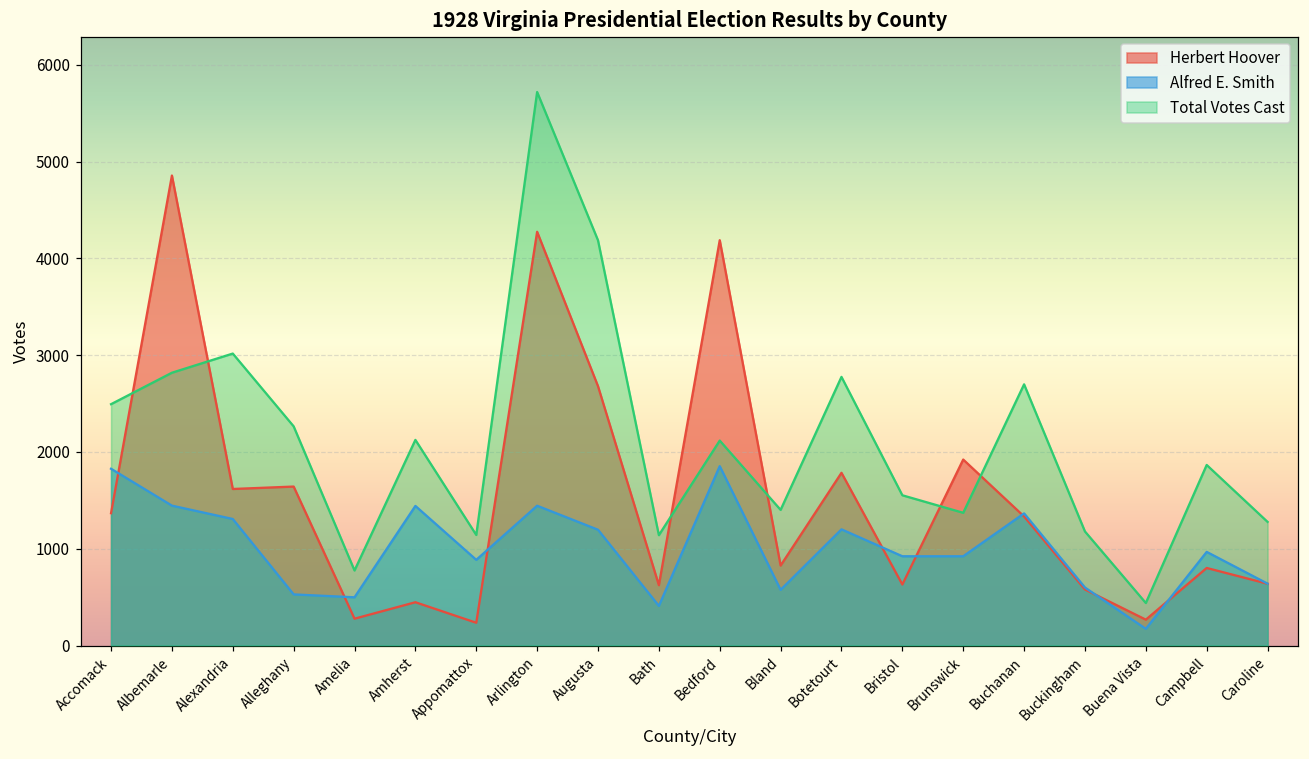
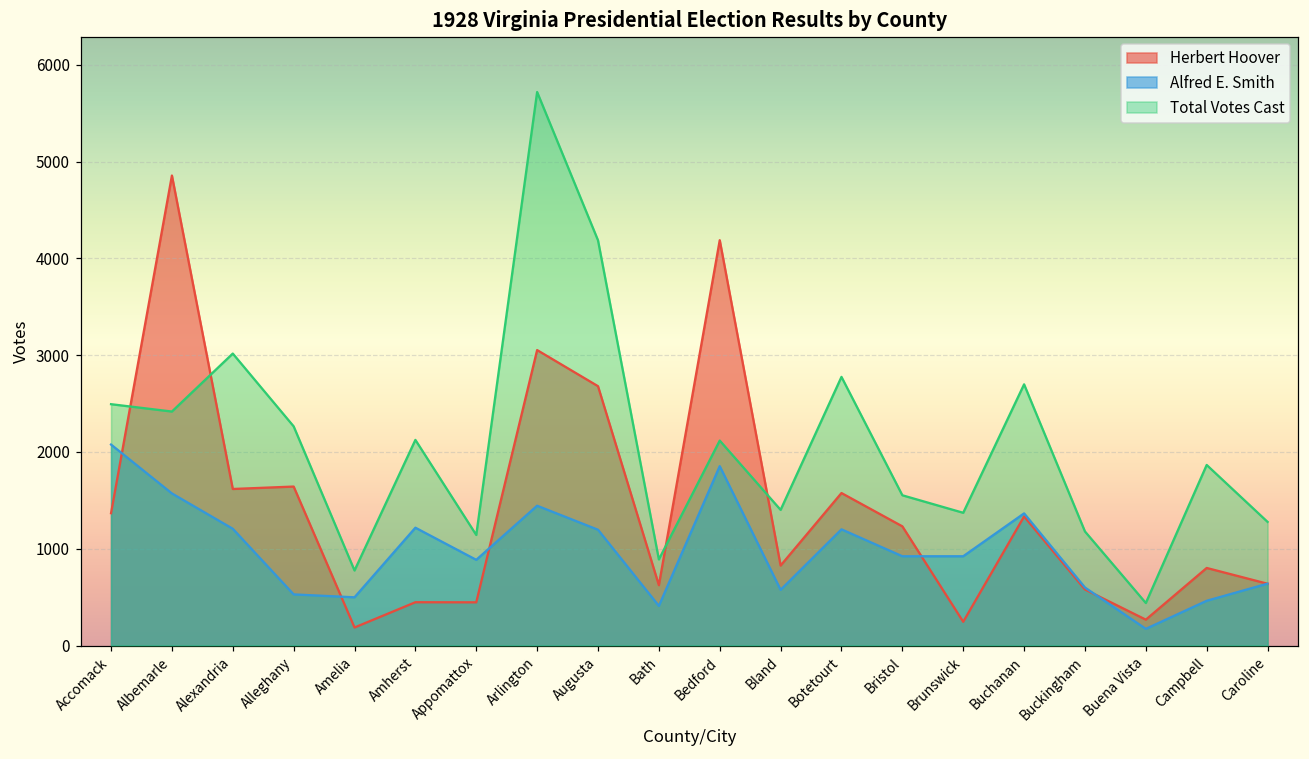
  {
    "Herbert Hoover": {
      "Accomack": 1400,
      "Albemarle": 4900,
      "Alexandria": 1600,
      "Alleghany": 1600,
-     "Amelia": 300,
+     "Amelia": 200,
      "Amherst": 400,
-     "Appomattox": 200,
-     "Arlington": 4300,
+     "Appomattox": 400,
+     "Arlington": 3100,
      "Augusta": 2700,
      "Bath": 600,
      "Bedford": 4200,
      "Bland": 800,
-     "Botetourt": 1800,
-     "Bristol": 600,
-     "Brunswick": 1900,
+     "Botetourt": 1600,
+     "Bristol": 1200,
+     "Brunswick": 200,
      "Buchanan": 1300,
      "Buena Vista": 300,
      "Campbell": 800
    },
    "Alfred E. Smith": {
-     "Accomack": 1800,
-     "Albemarle": 1400,
-     "Alexandria": 1300,
+     "Accomack": 2100,
+     "Albemarle": 1600,
+     "Alexandria": 1200,
      "Alleghany": 500,
      "Amelia": 500,
-     "Amherst": 1400,
+     "Amherst": 1200,
      "Appomattox": 900,
      "Arlington": 1400,
      "Augusta": 1200,
      "Bath": 400,
      "Bedford": 1900,
      "Bland": 600,
      "Botetourt": 1200,
      "Bristol": 900,
      "Brunswick": 900,
      "Buchanan": 1400,
      "Buena Vista": 200,
-     "Campbell": 1000
+     "Campbell": 500
    },
    "Total Votes Cast": {
      "Accomack": 2500,
-     "Albemarle": 2800,
+     "Albemarle": 2400,
      "Alexandria": 3000,
      "Alleghany": 2300,
      "Amelia": 800,
      "Amherst": 2100,
      "Appomattox": 1100,
      "Arlington": 5700,
      "Augusta": 4200,
-     "Bath": 1100,
+     "Bath": 900,
      "Bedford": 2100,
      "Bland": 1400,
      "Botetourt": 2800,
      "Bristol": 1600,
      "Brunswick": 1400,
      "Buchanan": 2700,
      "Buckingham": 1200,
      "Buena Vista": 400,
      "Campbell": 1900,
      "Caroline": 1300
    }
  }
